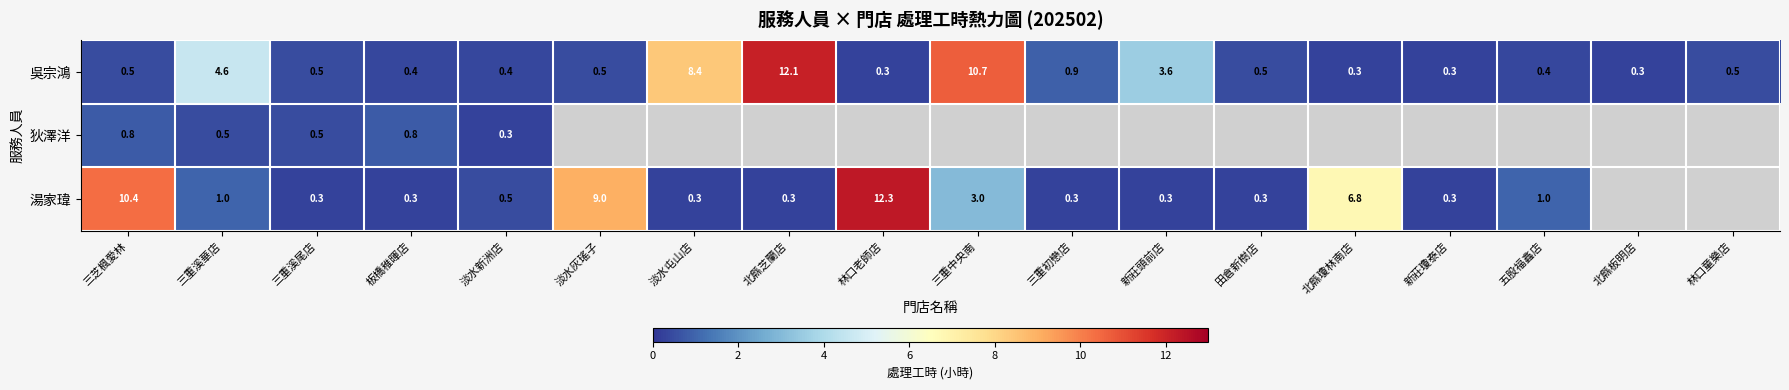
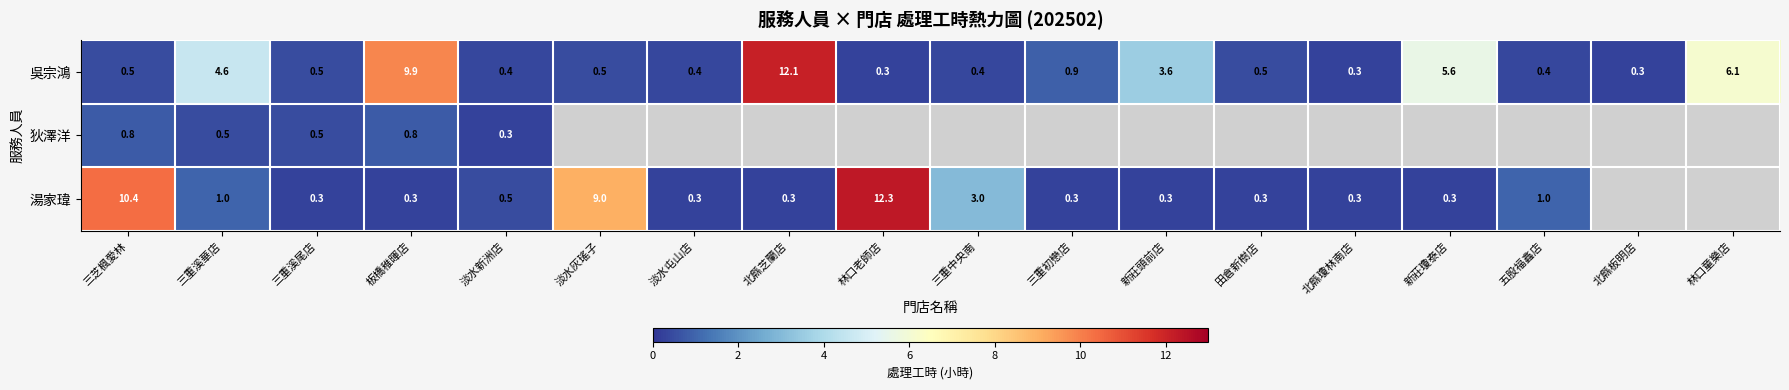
  {
    "吳宗鴻": {
      "三芝楓愛林": 0.5,
      "三重溪華店": 4.6,
      "三重溪尾店": 0.5,
-     "板橋稚暉店": 0.4,
+     "板橋稚暉店": 9.9,
      "淡水新洲店": 0.4,
      "淡水灰瑤子": 0.5,
-     "淡水屯山店": 8.4,
+     "淡水屯山店": 0.4,
      "北縣芝蘭店": 12.1,
      "林口老師店": 0.3,
-     "三重中央南": 10.7,
+     "三重中央南": 0.4,
      "三重初戀店": 0.9,
      "新莊頭前店": 3.6,
      "田倉新樹店": 0.5,
      "北縣瓊林南店": 0.3,
-     "新莊瓊泰店": 0.3,
+     "新莊瓊泰店": 5.6,
      "五股福鑫店": 0.4,
      "北縣板明店": 0.3,
-     "林口童樂店": 0.5
+     "林口童樂店": 6.1
    },
    "狄澤洋": {
      "三芝楓愛林": 0.8,
      "三重溪華店": 0.5,
      "三重溪尾店": 0.5,
      "板橋稚暉店": 0.8,
      "淡水新洲店": 0.3
    },
    "湯家瑋": {
      "三芝楓愛林": 10.4,
      "三重溪華店": 1.0,
      "三重溪尾店": 0.3,
      "板橋稚暉店": 0.3,
      "淡水新洲店": 0.5,
      "淡水灰瑤子": 9.0,
      "淡水屯山店": 0.3,
      "北縣芝蘭店": 0.3,
      "林口老師店": 12.3,
      "三重中央南": 3.0,
      "三重初戀店": 0.3,
      "新莊頭前店": 0.3,
      "田倉新樹店": 0.3,
-     "北縣瓊林南店": 6.8,
+     "北縣瓊林南店": 0.3,
      "新莊瓊泰店": 0.3,
      "五股福鑫店": 1.0
    }
  }
